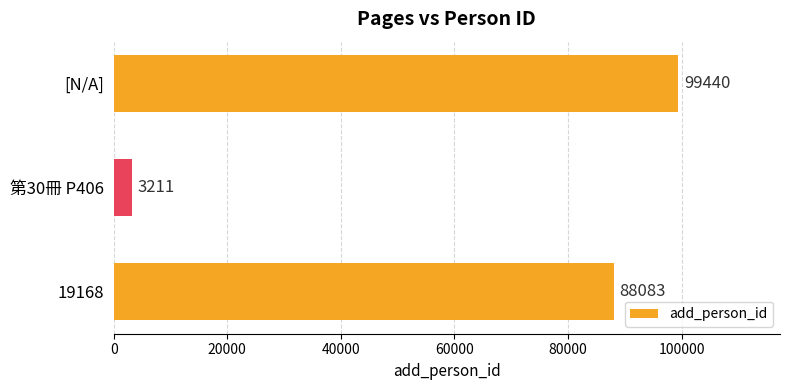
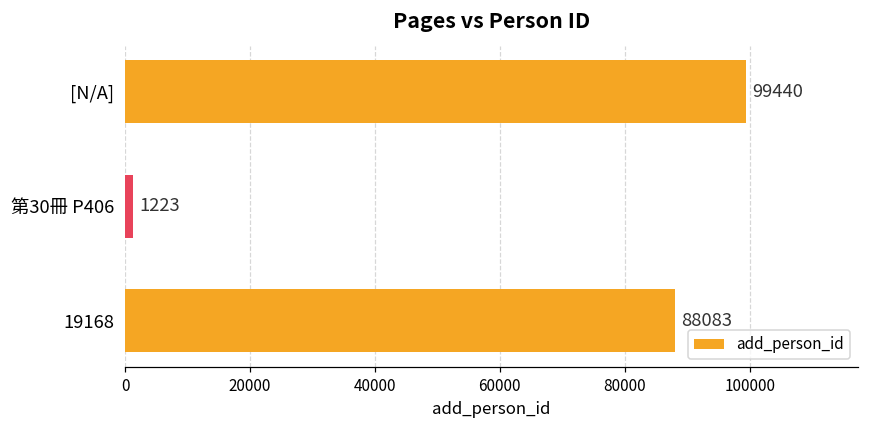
  {
    "[N/A]": 99440,
-   "第30冊 P406": 3211,
+   "第30冊 P406": 1223,
    "19168": 88083
  }
